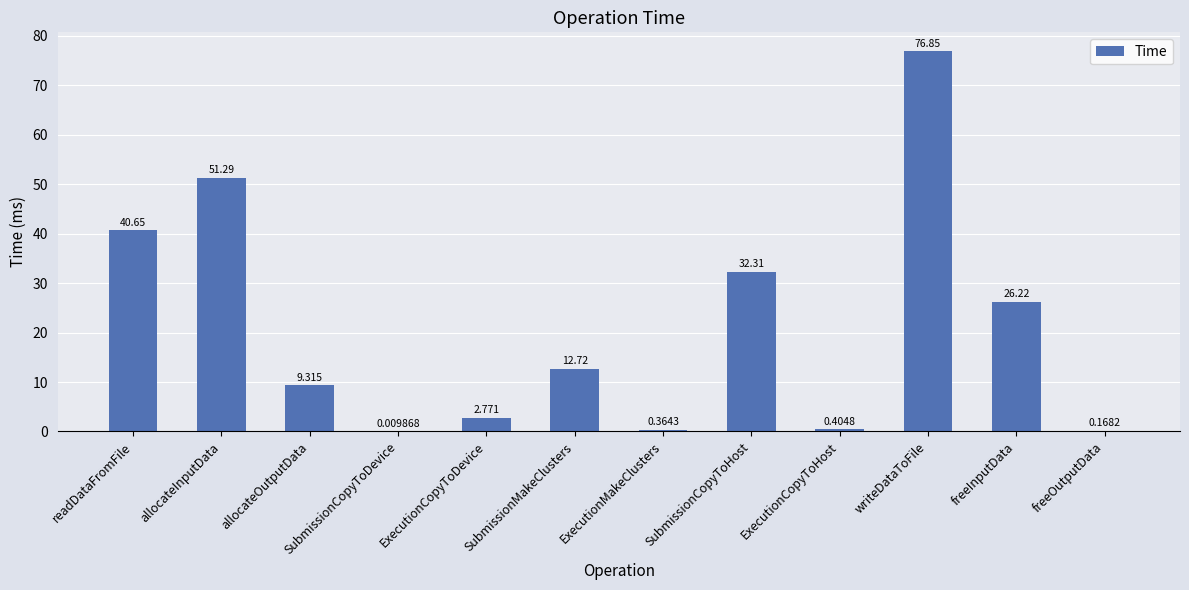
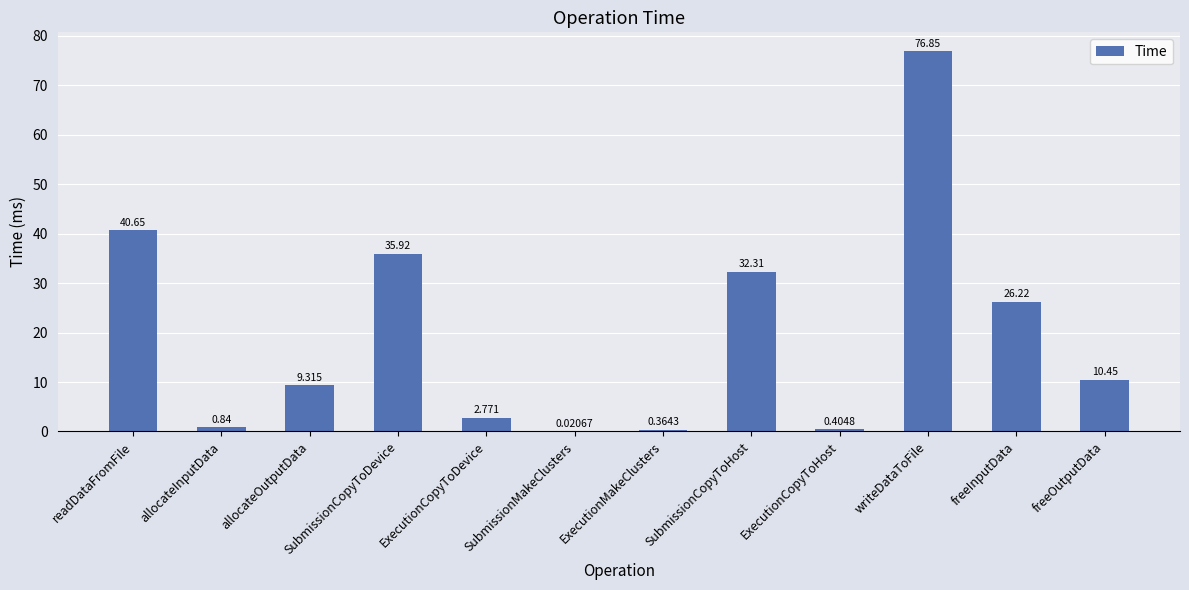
  {
    "readDataFromFile": 40.65,
-   "allocateInputData": 51.29,
+   "allocateInputData": 0.84,
    "allocateOutputData": 9.315,
-   "SubmissionCopyToDevice": 0.009868,
+   "SubmissionCopyToDevice": 35.92,
    "ExecutionCopyToDevice": 2.771,
-   "SubmissionMakeClusters": 12.72,
+   "SubmissionMakeClusters": 0.02067,
    "ExecutionMakeClusters": 0.3643,
    "SubmissionCopyToHost": 32.31,
    "ExecutionCopyToHost": 0.4048,
    "writeDataToFile": 76.85,
    "freeInputData": 26.22,
-   "freeOutputData": 0.1682
+   "freeOutputData": 10.45
  }
